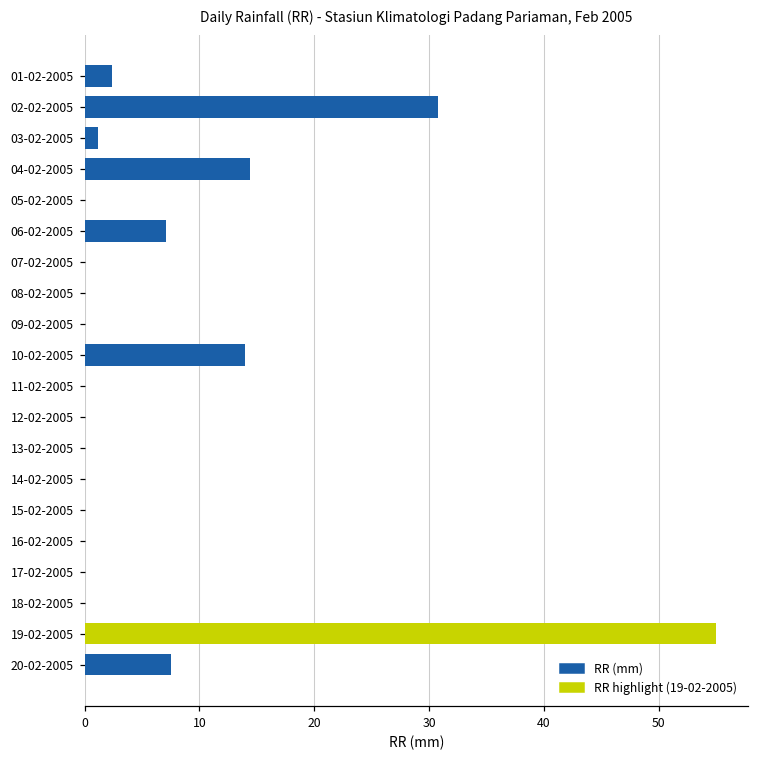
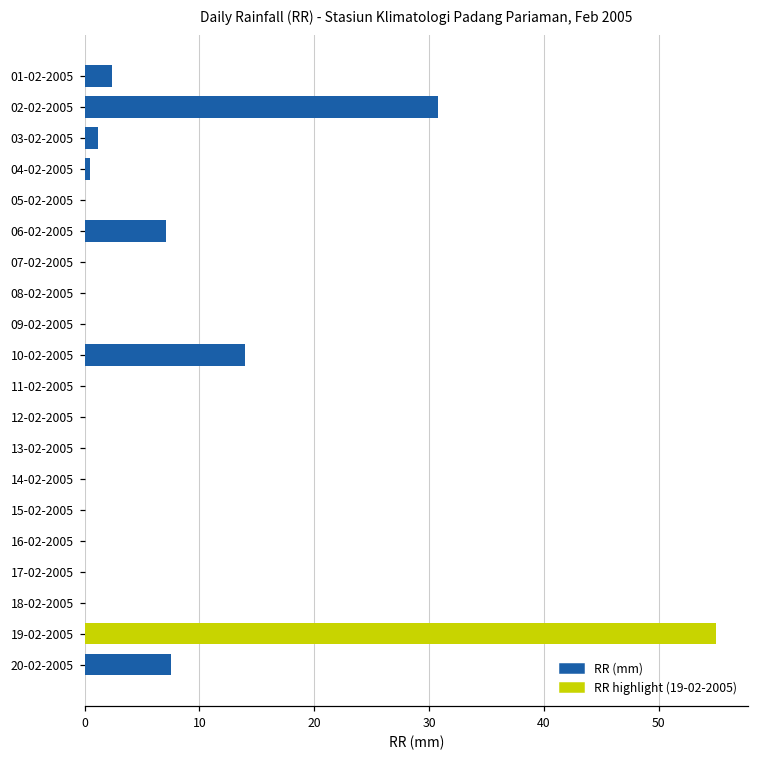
  {
    "01-02-2005": 2.4,
    "02-02-2005": 30.8,
    "03-02-2005": 1.2,
-   "04-02-2005": 14.4,
+   "04-02-2005": 0.5,
    "05-02-2005": 0.0,
    "06-02-2005": 7.1,
    "07-02-2005": 0.0,
    "08-02-2005": 0.0,
    "09-02-2005": 0.0,
    "10-02-2005": 14.0,
    "11-02-2005": 0.0,
    "12-02-2005": 0.0,
    "13-02-2005": 0.0,
    "14-02-2005": 0.0,
    "15-02-2005": 0.0,
    "16-02-2005": 0.0,
    "17-02-2005": 0.0,
    "18-02-2005": 0.0,
    "19-02-2005": 55.0,
    "20-02-2005": 7.5
  }
